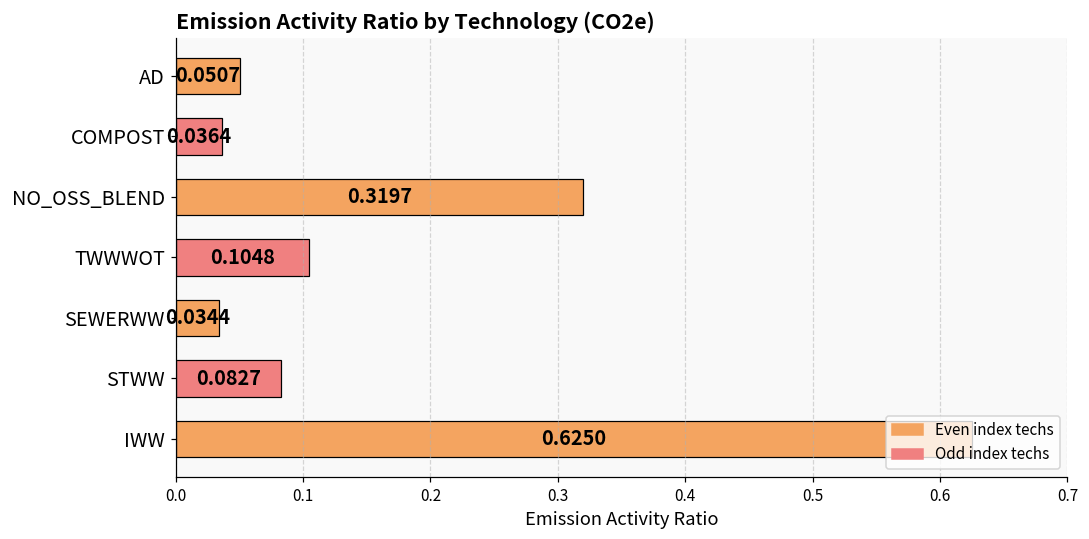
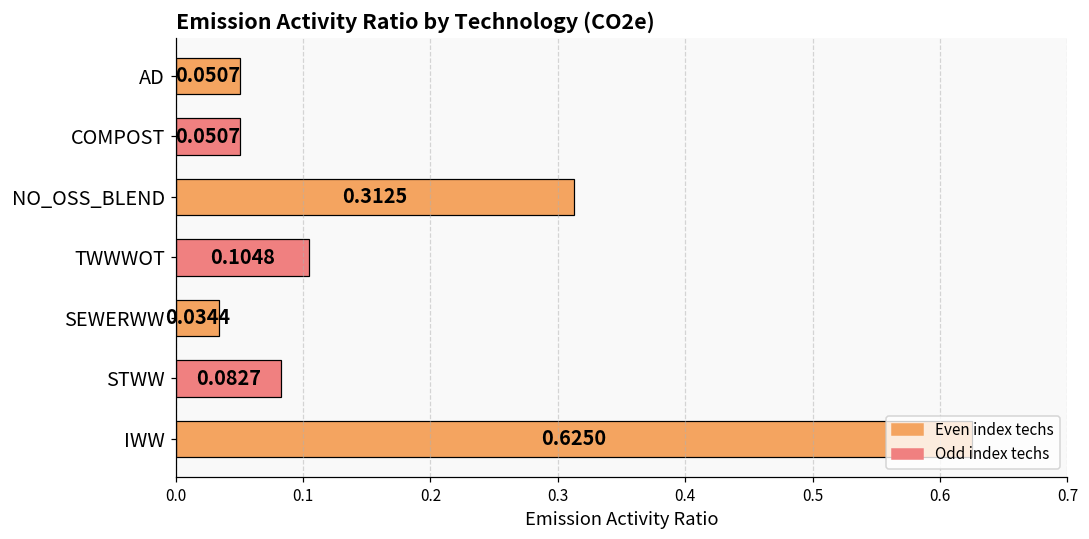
  {
    "AD": 0.0507,
-   "COMPOST": 0.0364,
-   "NO_OSS_BLEND": 0.3197,
+   "COMPOST": 0.0507,
+   "NO_OSS_BLEND": 0.3125,
    "TWWWOT": 0.1048,
    "SEWERWW": 0.0344,
    "STWW": 0.0827
  }
